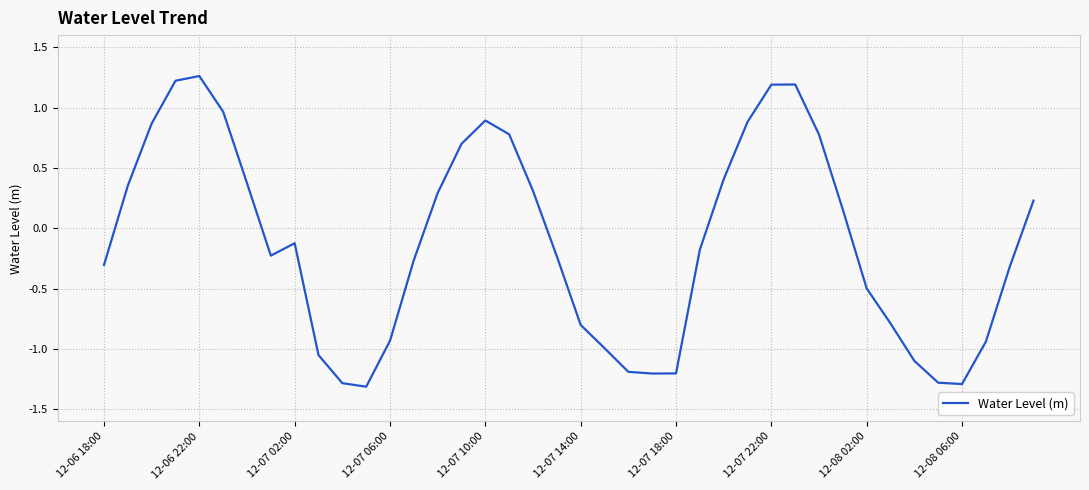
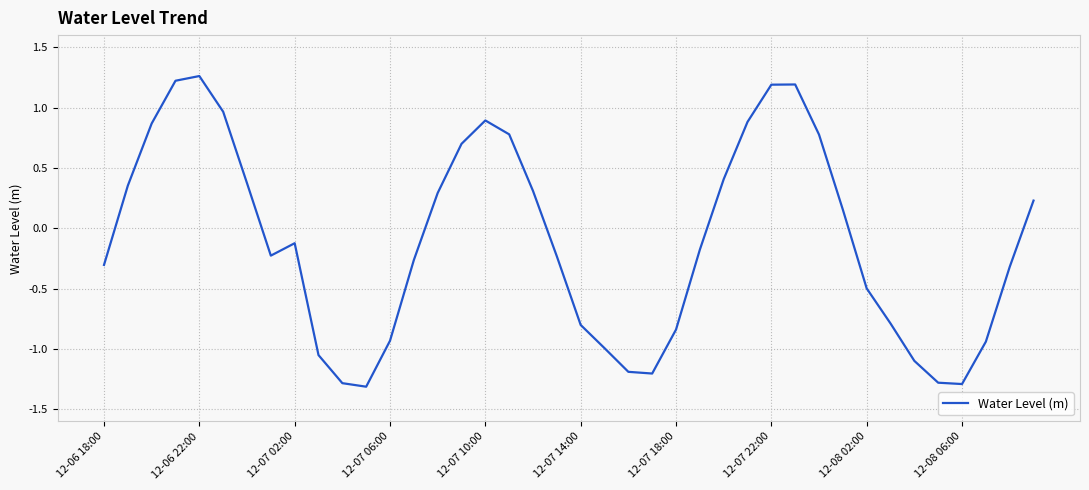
  {
    "12-06 18:00": -0.30,
    "12-06 22:00": 1.26,
    "12-07 02:00": -0.12,
    "12-07 06:00": -0.93,
    "12-07 10:00": 0.89,
    "12-07 14:00": -0.80,
-   "12-07 18:00": -1.20,
+   "12-07 18:00": -0.84,
    "12-07 22:00": 1.19,
    "12-08 02:00": -0.50,
    "12-08 06:00": -1.29
  }
